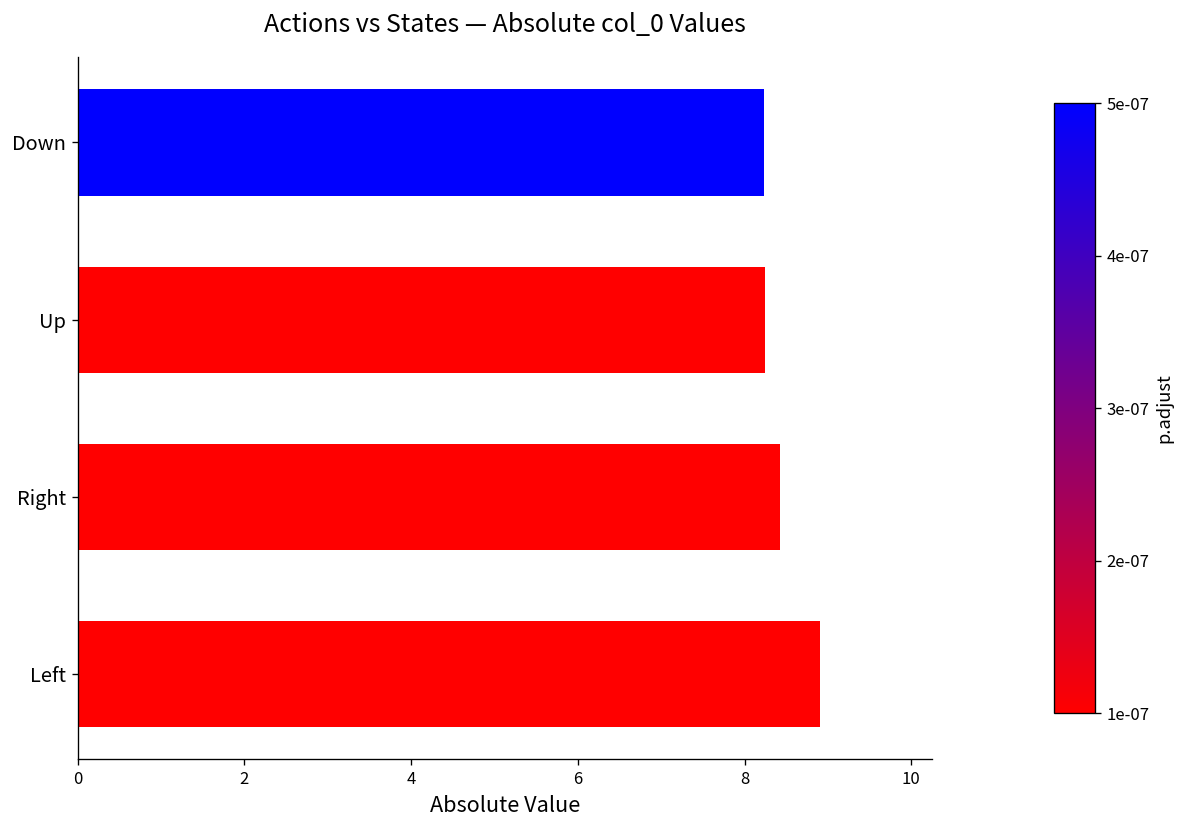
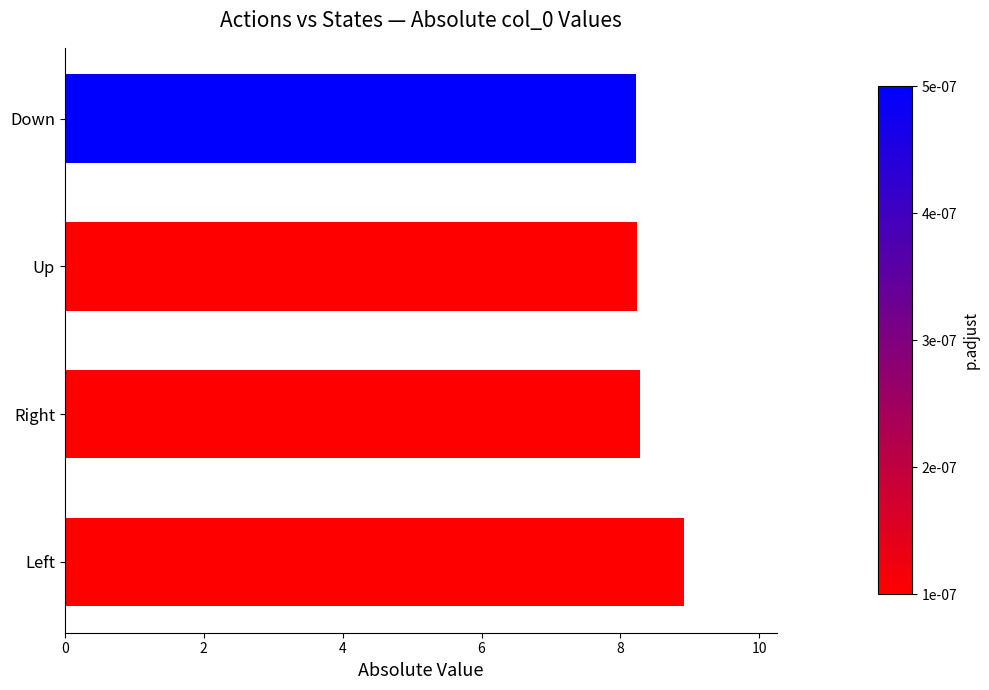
  {
    "Down": 8.2,
    "Up": 8.2,
-   "Right": 8.4,
+   "Right": 8.3,
    "Left": 8.9
  }
